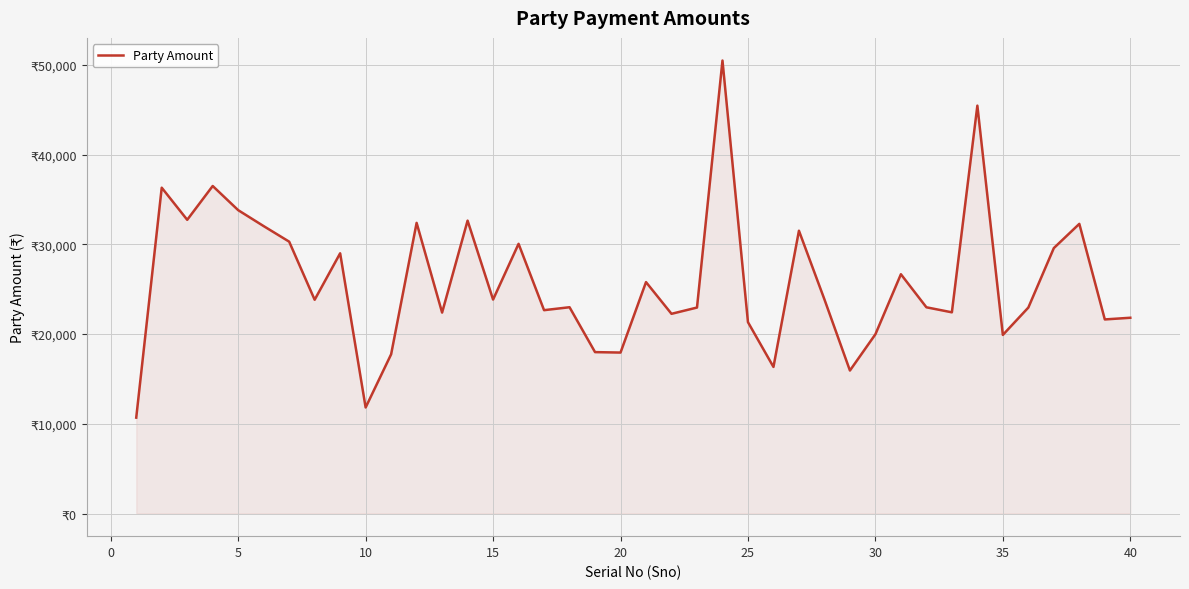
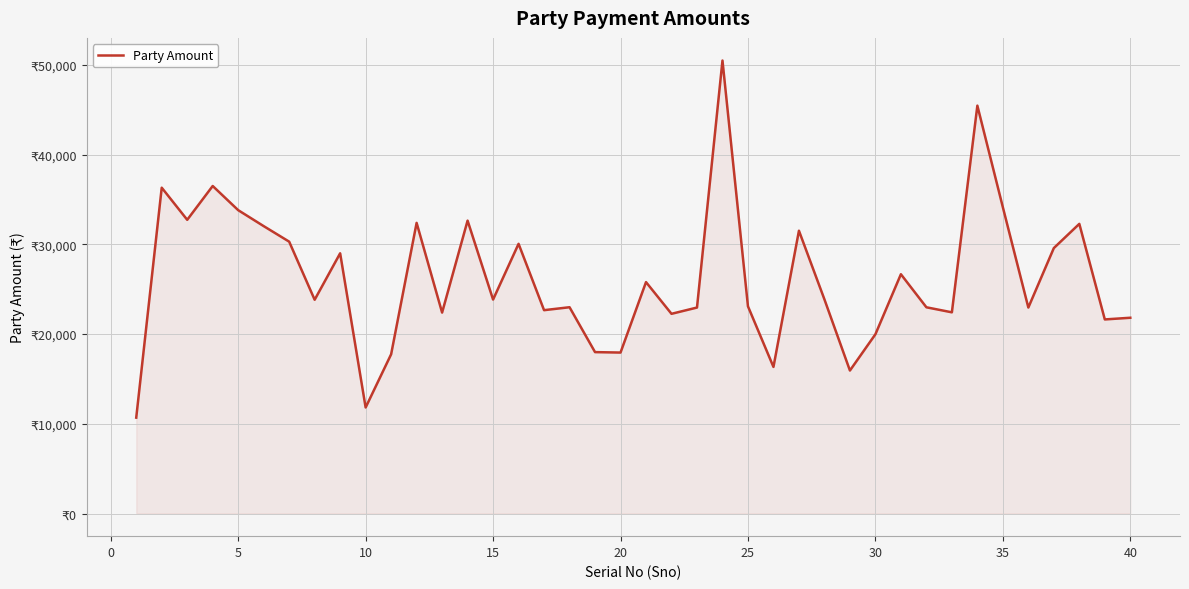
  {
    "5": "₹34,000",
    "10": "₹12,000",
    "15": "₹24,000",
    "20": "₹18,000",
-   "25": "₹21,000",
+   "25": "₹23,000",
    "30": "₹20,000",
-   "35": "₹20,000",
+   "35": "₹34,000",
    "40": "₹22,000"
  }
